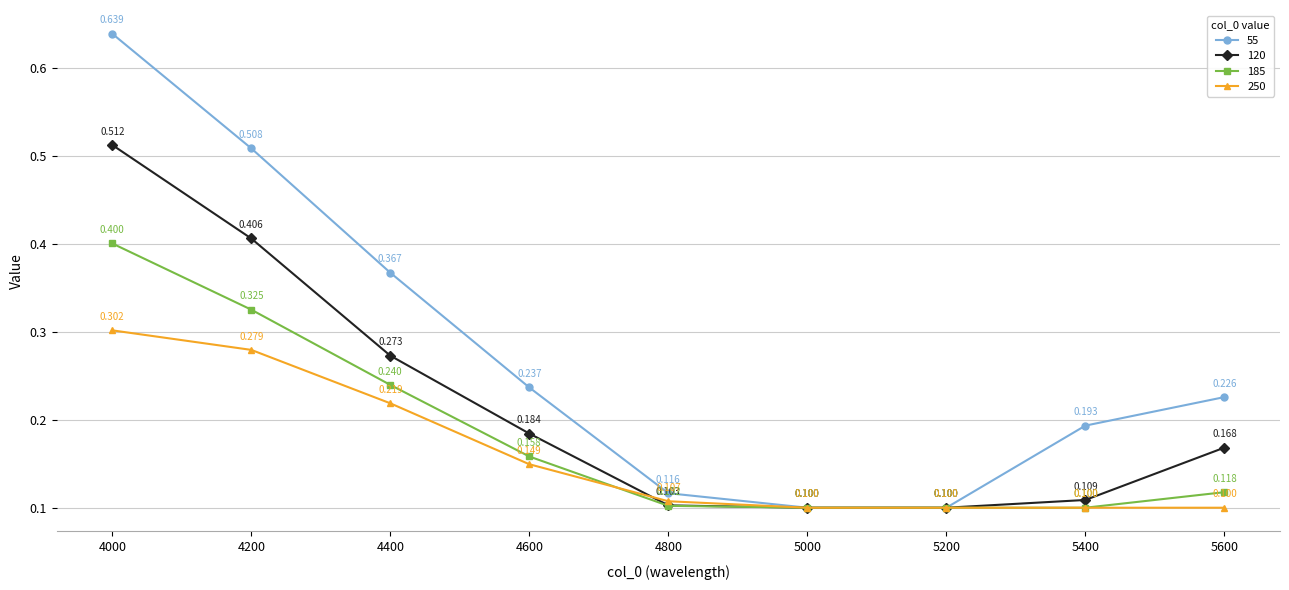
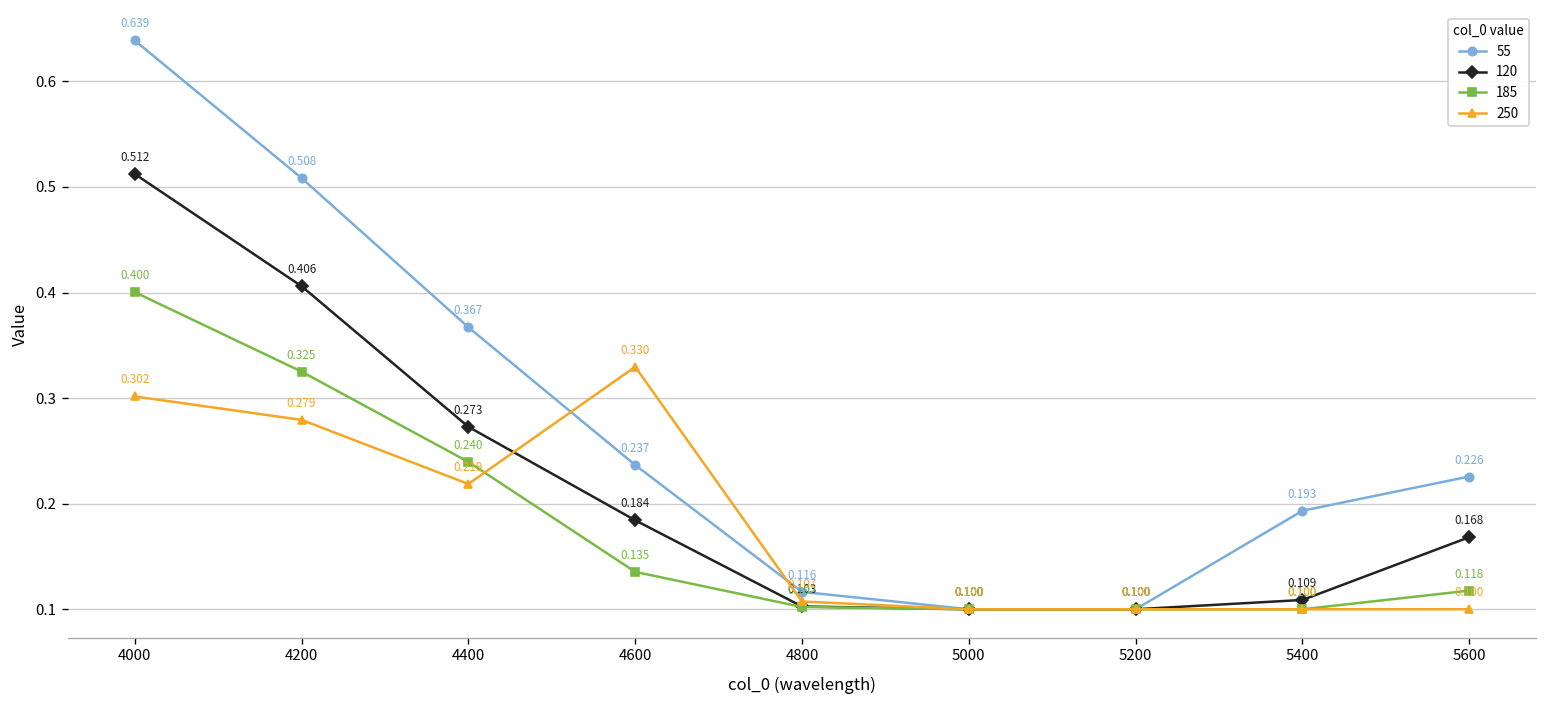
  {
    "55": {
      "4000": 0.639,
      "4200": 0.508,
      "4400": 0.367,
      "4600": 0.237,
      "5400": 0.193,
      "5600": 0.226
    },
    "120": {
      "4000": 0.512,
      "4200": 0.406,
      "4400": 0.273,
      "4600": 0.184,
      "5600": 0.168
    },
    "185": {
      "4000": 0.400,
      "4200": 0.325,
      "4400": 0.240,
-     "4600": 0.158,
+     "4600": 0.135,
      "5600": 0.118
    },
    "250": {
      "4000": 0.302,
      "4200": 0.279,
-     "4600": 0.149
+     "4600": 0.330
    }
  }
